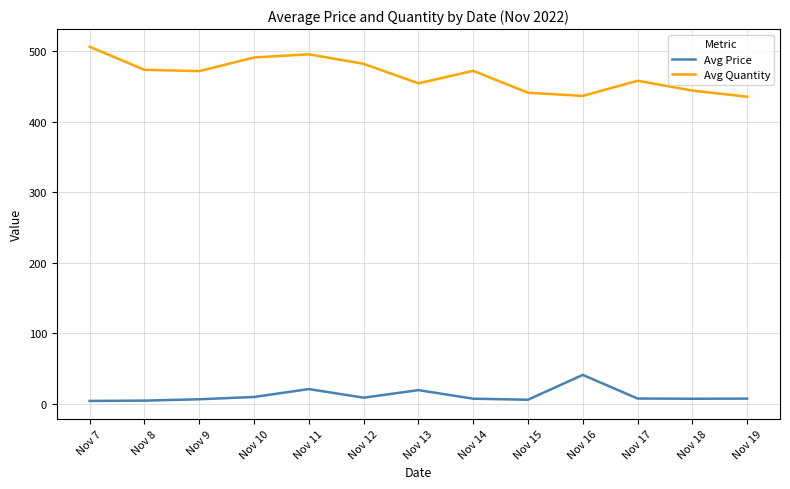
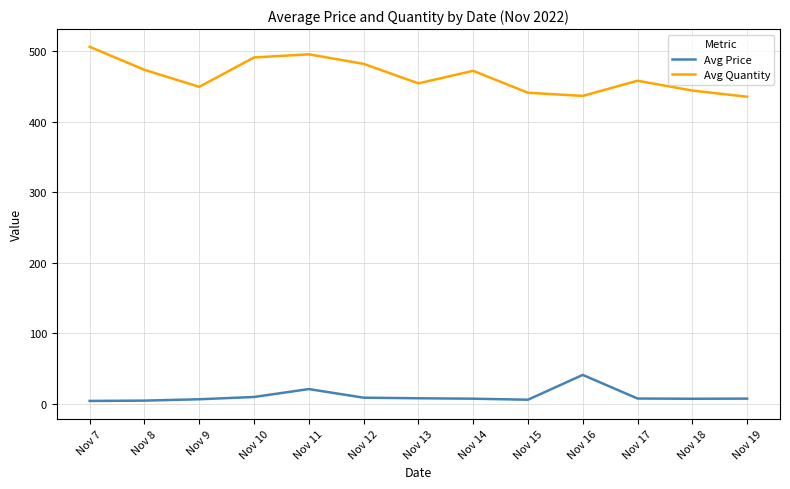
  {
    "Avg Price": {
      "Nov 7": 0,
      "Nov 8": 0,
      "Nov 9": 10,
      "Nov 10": 10,
      "Nov 11": 20,
      "Nov 12": 10,
-     "Nov 13": 20,
+     "Nov 13": 10,
      "Nov 14": 10,
      "Nov 15": 10,
      "Nov 16": 40,
      "Nov 17": 10,
      "Nov 18": 10,
      "Nov 19": 10
    },
    "Avg Quantity": {
      "Nov 7": 510,
      "Nov 8": 470,
-     "Nov 9": 470,
+     "Nov 9": 450,
      "Nov 10": 490,
      "Nov 11": 500,
      "Nov 12": 480,
      "Nov 13": 450,
      "Nov 14": 470,
      "Nov 15": 440,
      "Nov 16": 440,
      "Nov 17": 460,
      "Nov 18": 440,
      "Nov 19": 440
    }
  }
